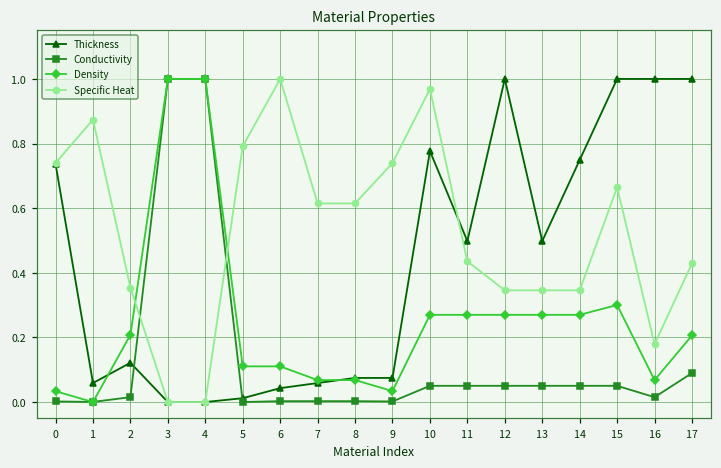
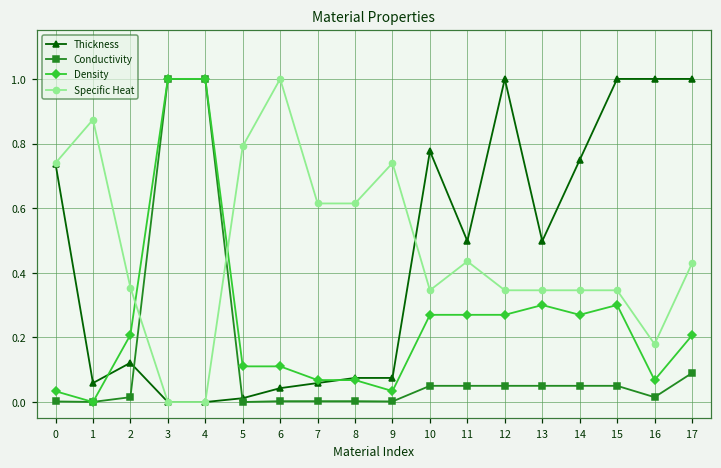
  {
    "Thickness": {
      "1": 0.06,
      "2": 0.12,
      "5": 0.01,
      "6": 0.04,
      "7": 0.06,
      "9": 0.07,
      "10": 0.78,
      "11": 0.50,
      "12": 1.00,
      "13": 0.50,
      "14": 0.75,
      "15": 1.00,
      "16": 1.00,
      "17": 1.00
    },
    "Conductivity": {
      "0": 0.00,
      "2": 0.02,
      "5": 0.00,
      "6": 0.00,
      "7": 0.00,
      "8": 0.00,
      "9": 0.00,
      "10": 0.05,
      "11": 0.05,
      "12": 0.05,
      "13": 0.05,
      "14": 0.05,
      "15": 0.05,
      "16": 0.02,
      "17": 0.09
    },
    "Density": {
      "0": 0.03,
      "2": 0.21,
      "5": 0.11,
      "6": 0.11,
      "7": 0.07,
      "9": 0.03,
      "10": 0.27,
      "11": 0.27,
      "12": 0.27,
-     "13": 0.27,
+     "13": 0.30,
      "14": 0.27,
      "15": 0.30,
      "16": 0.07,
      "17": 0.21
    },
    "Specific Heat": {
      "1": 0.87,
      "2": 0.35,
      "5": 0.79,
      "6": 1.00,
      "7": 0.61,
      "8": 0.61,
      "9": 0.74,
-     "10": 0.97,
+     "10": 0.35,
      "11": 0.44,
      "12": 0.35,
      "13": 0.35,
      "14": 0.35,
-     "15": 0.66,
+     "15": 0.35,
      "16": 0.18,
      "17": 0.43
    }
  }
